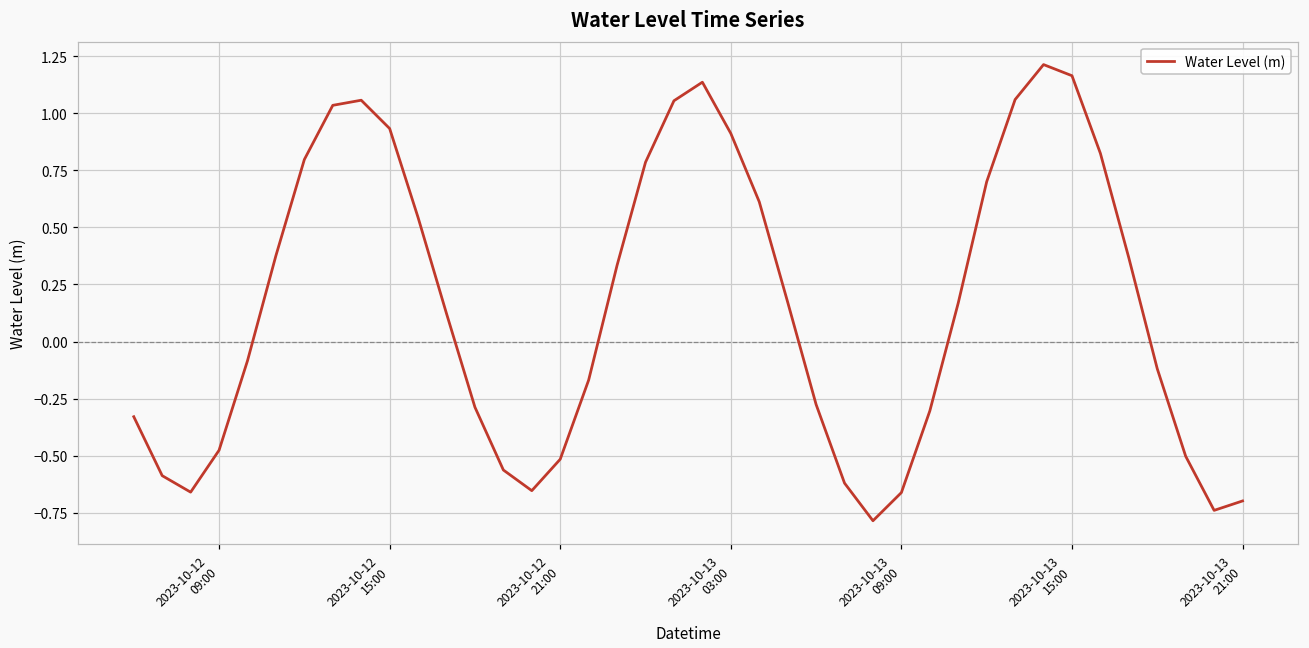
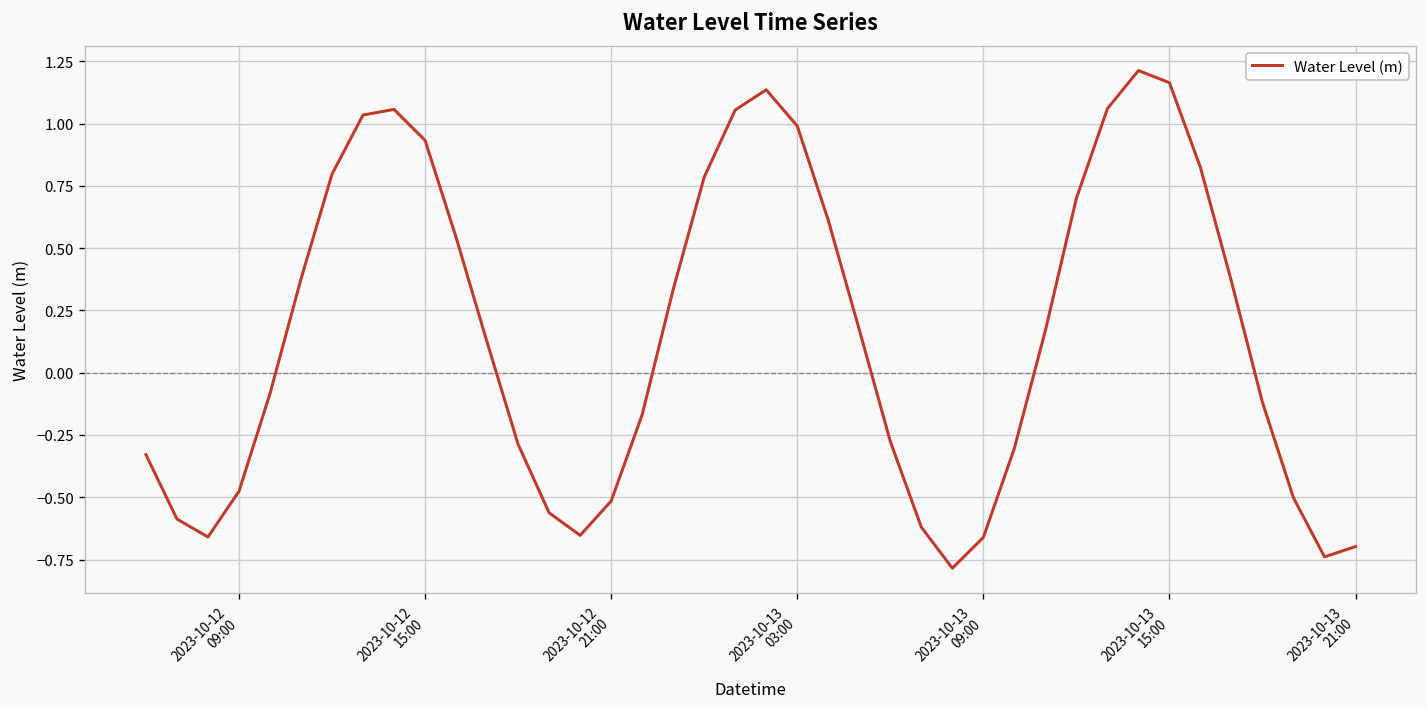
  {
    "2023-10-12 09:00": -0.48,
    "2023-10-12 15:00": 0.93,
    "2023-10-12 21:00": -0.52,
-   "2023-10-13 03:00": 0.91,
+   "2023-10-13 03:00": 0.99,
    "2023-10-13 09:00": -0.66,
    "2023-10-13 15:00": 1.16,
    "2023-10-13 21:00": -0.70
  }
